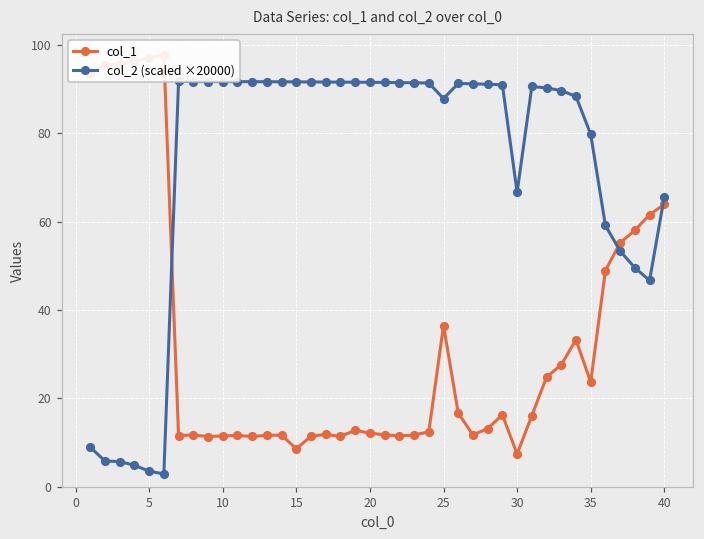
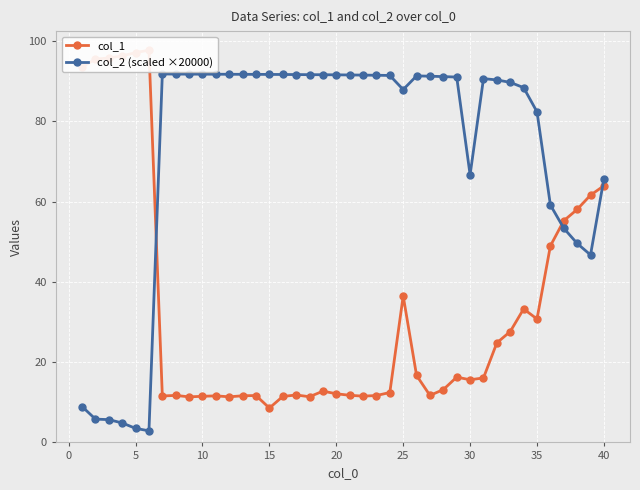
  {
    "col_1": {
      "10": 11,
      "15": 9,
      "20": 12,
      "25": 36,
-     "30": 7,
-     "35": 24,
+     "30": 16,
+     "35": 31,
      "40": 64
    },
    "col_2 (scaled ×20000)": {
      "5": 4,
      "10": 92,
      "15": 92,
      "20": 92,
      "25": 88,
      "30": 67,
-     "35": 80,
+     "35": 82,
      "40": 66
    }
  }
